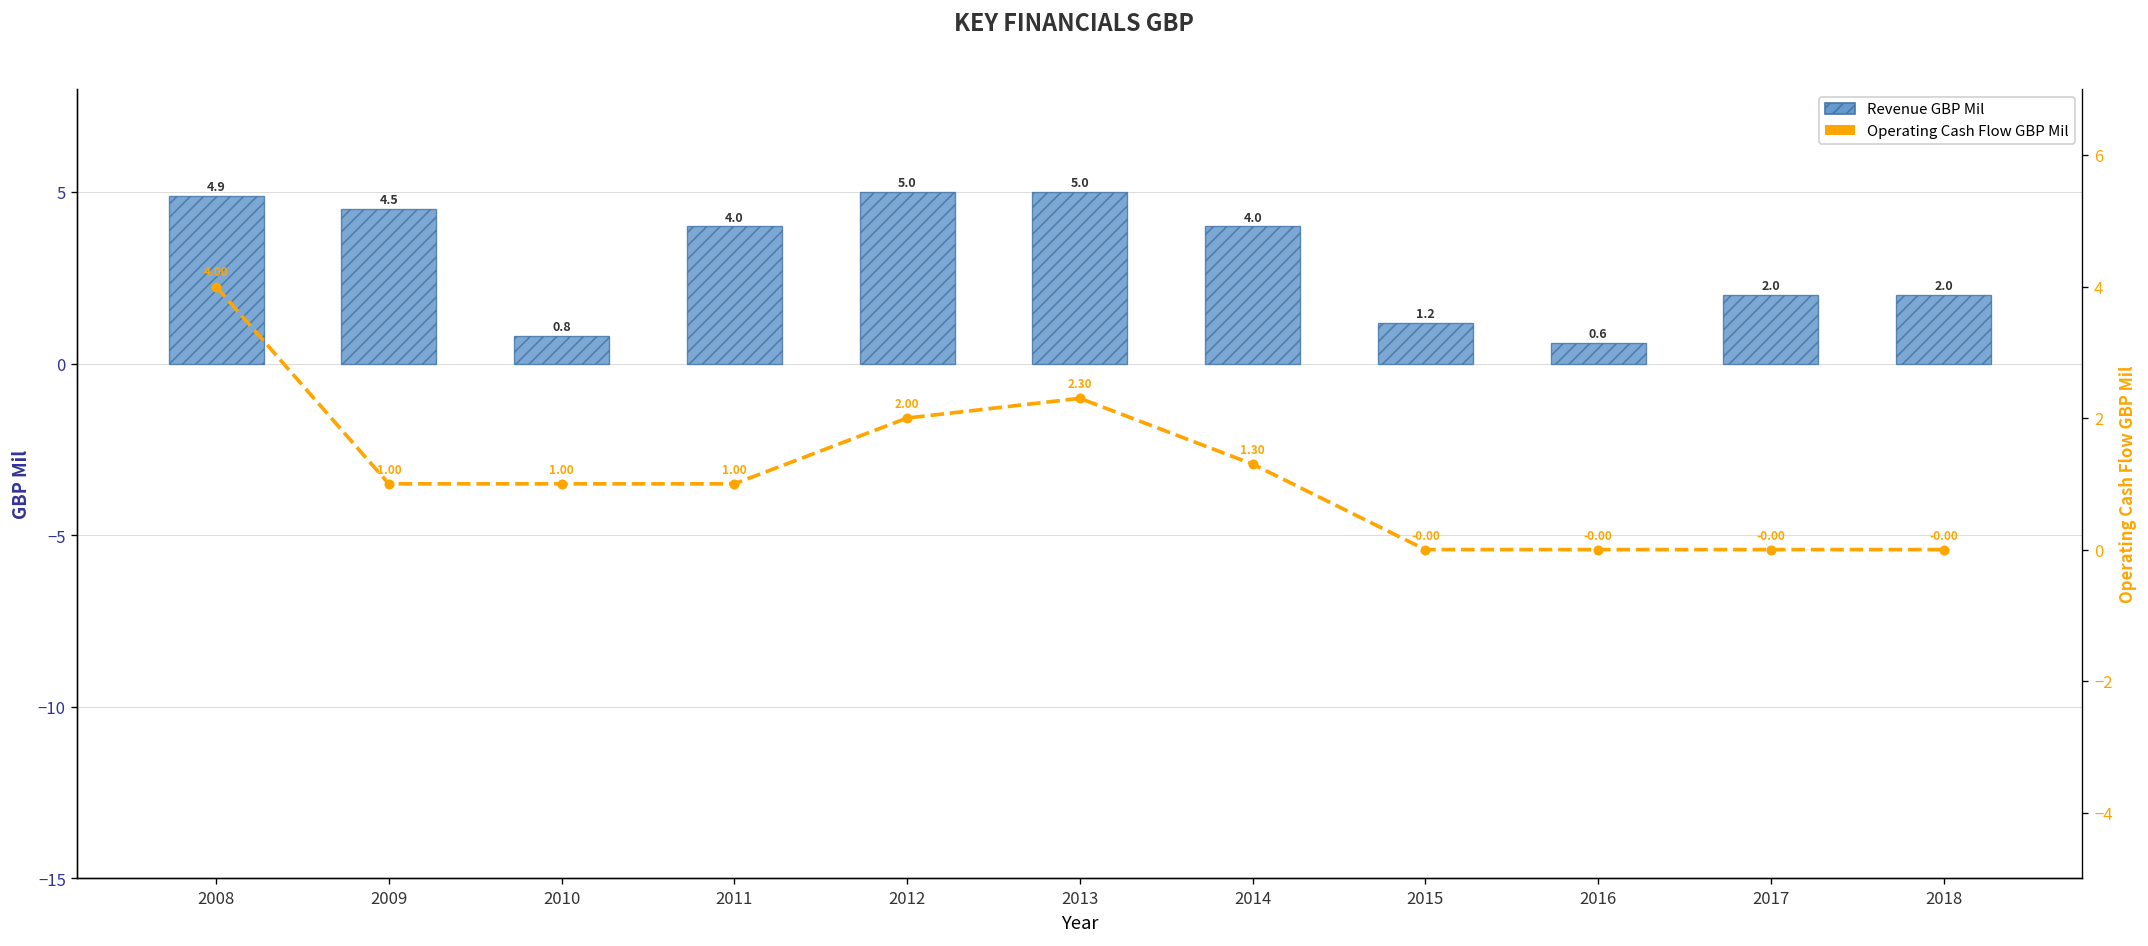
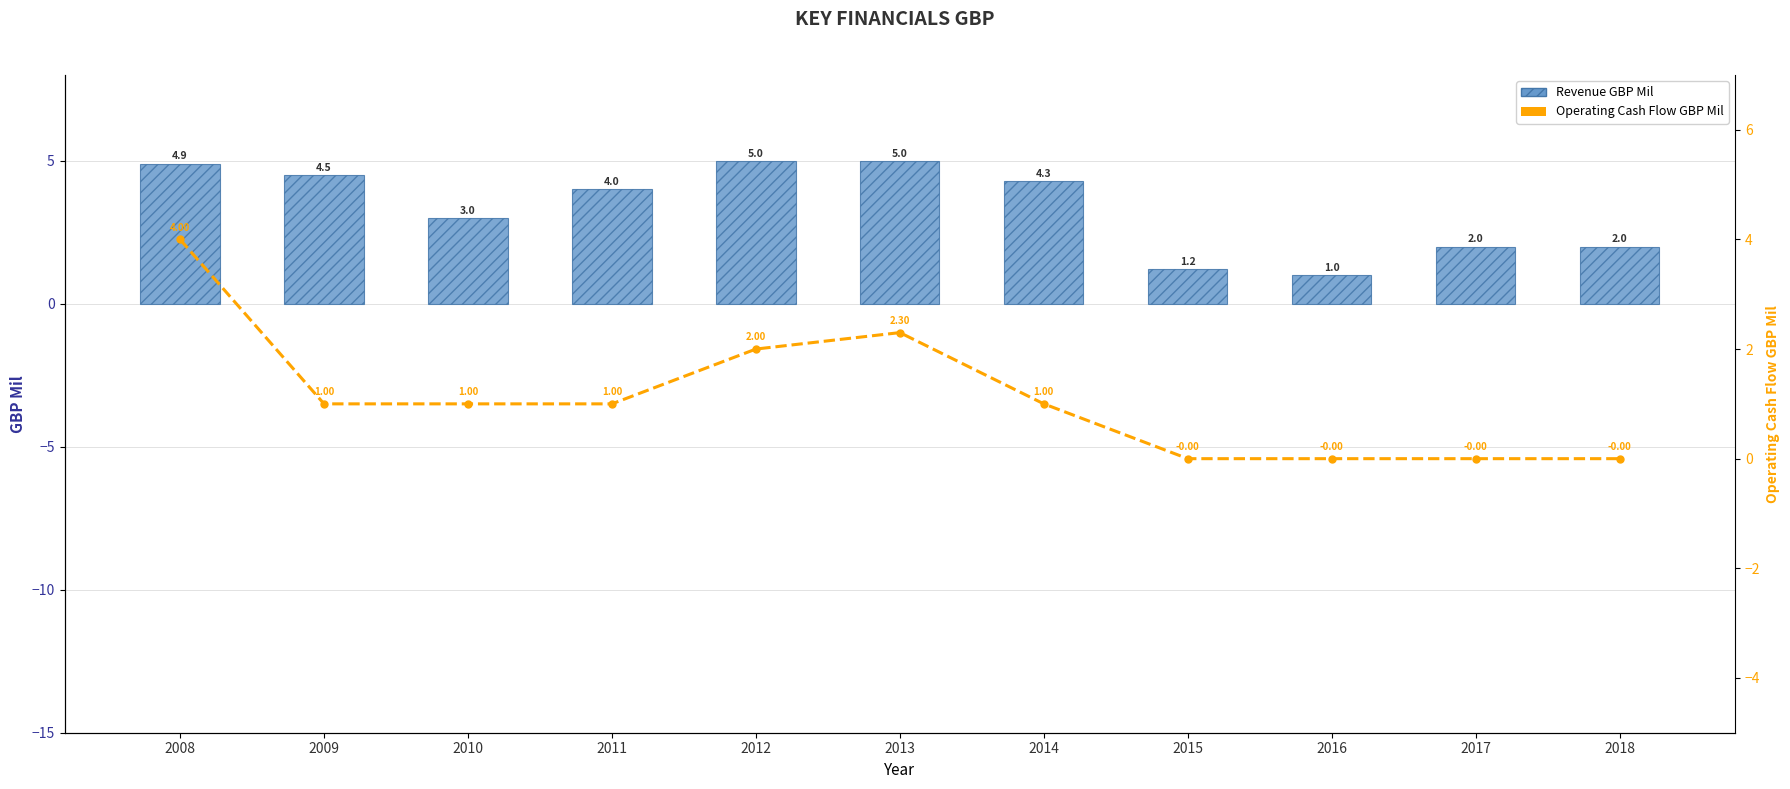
  {
    "Revenue GBP Mil": {
      "2008": 4.9,
      "2009": 4.5,
-     "2010": 0.8,
+     "2010": 3.0,
      "2011": 4.0,
      "2012": 5.0,
      "2013": 5.0,
-     "2014": 4.0,
+     "2014": 4.3,
      "2015": 1.2,
-     "2016": 0.6,
+     "2016": 1.0,
      "2017": 2.0,
      "2018": 2.0
    },
    "Operating Cash Flow GBP Mil": {
      "2008": 4.00,
      "2009": 1.00,
      "2010": 1.00,
      "2011": 1.00,
      "2012": 2.00,
      "2013": 2.30,
-     "2014": 1.30,
+     "2014": 1.00,
      "2015": -0.00,
      "2016": -0.00,
      "2017": -0.00,
      "2018": -0.00
    }
  }
